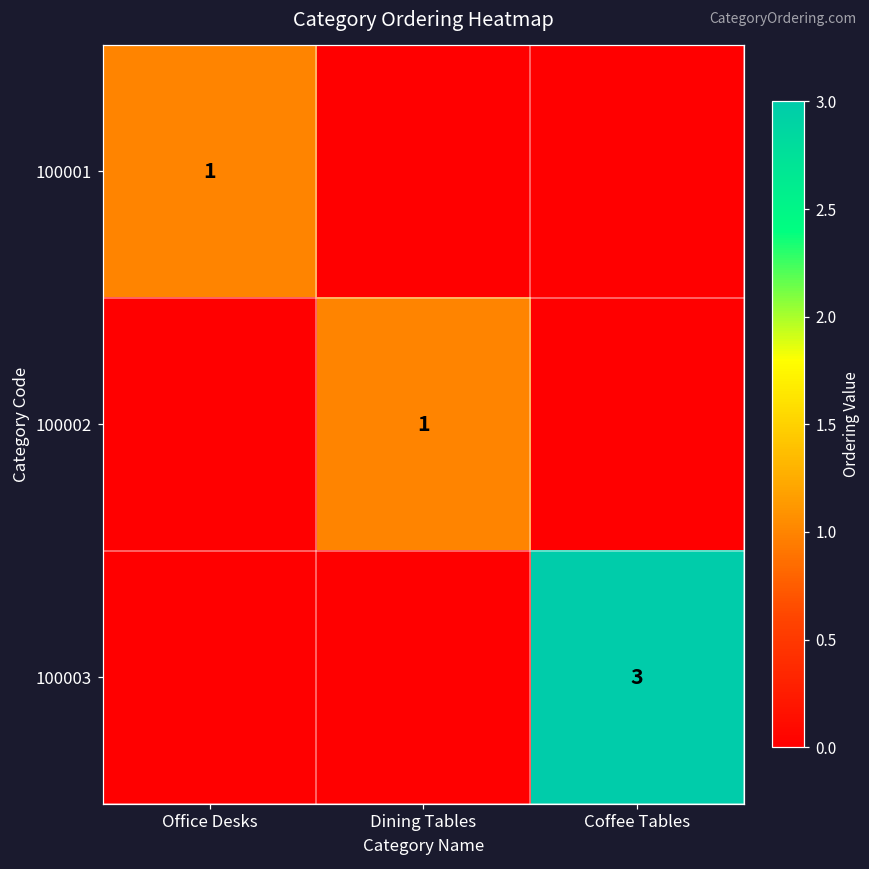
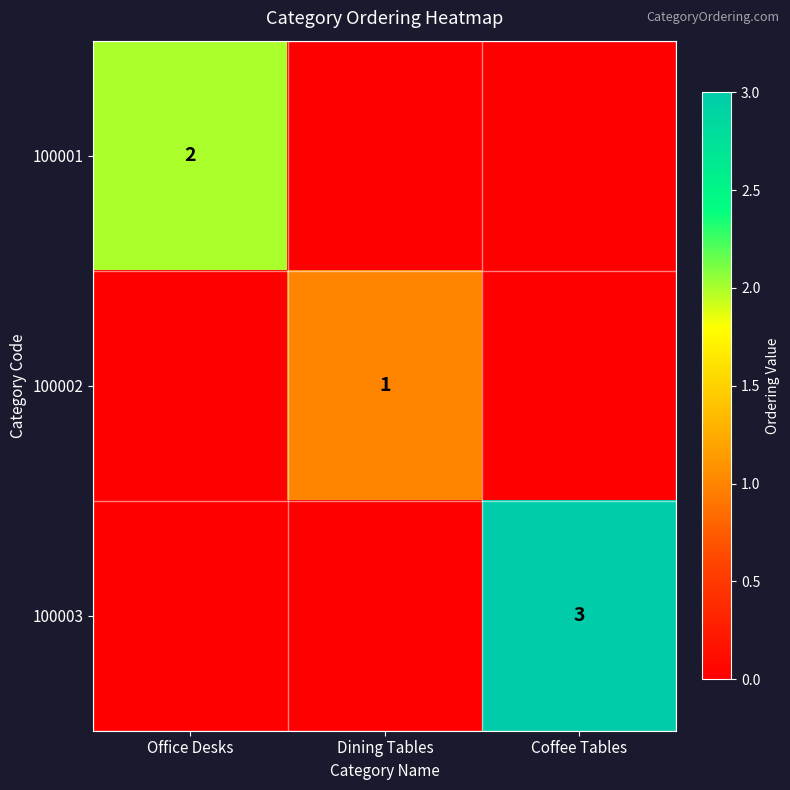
  {
    "100001": {
-     "Office Desks": 1
+     "Office Desks": 2
    },
    "100002": {
      "Dining Tables": 1
    },
    "100003": {
      "Coffee Tables": 3
    }
  }
